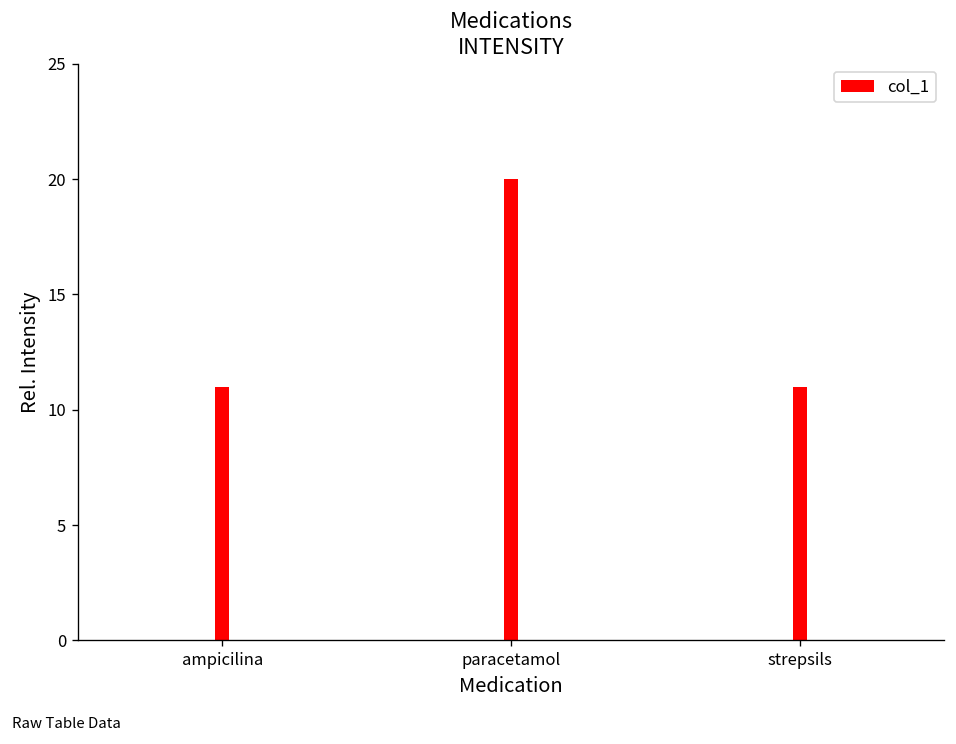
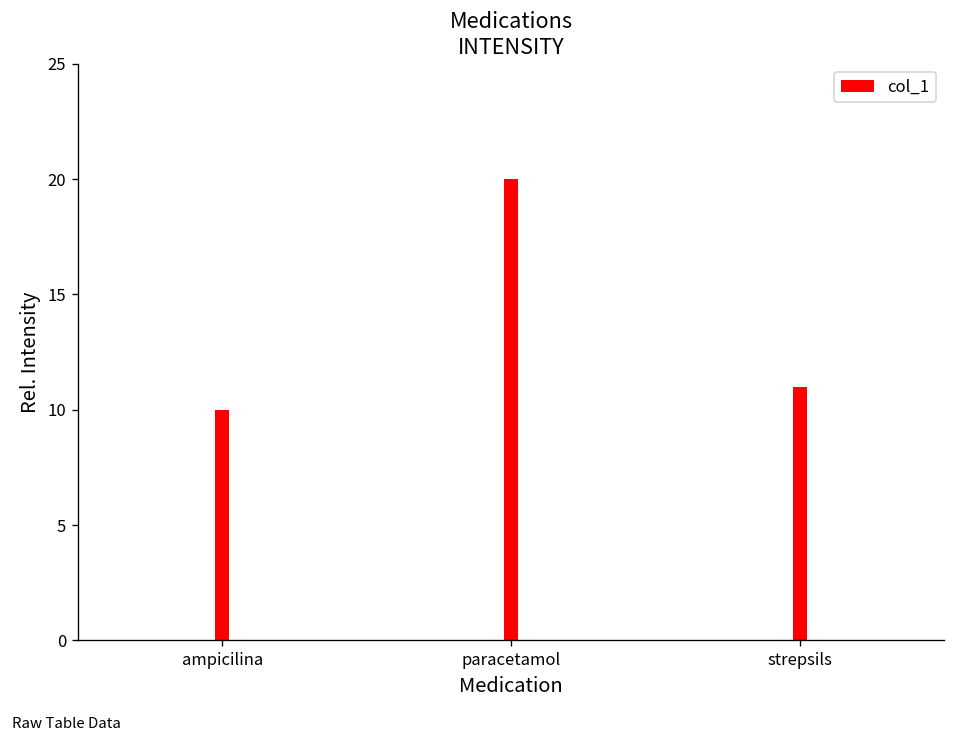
  {
-   "ampicilina": 11,
+   "ampicilina": 10,
    "paracetamol": 20,
    "strepsils": 11
  }
